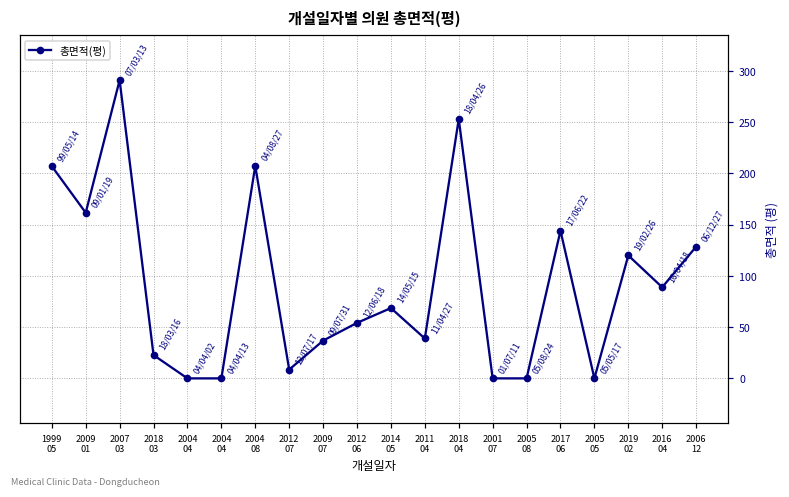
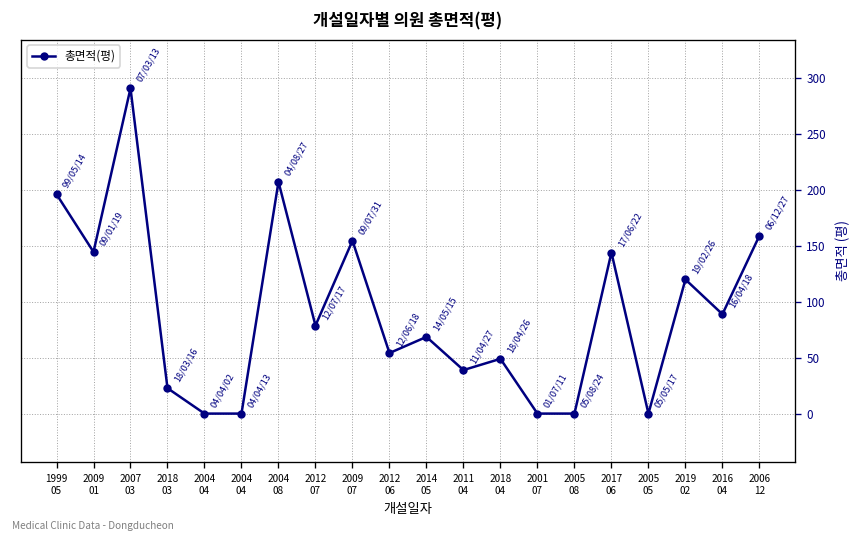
  {
-   "1999 05": 210,
-   "2009 01": 160,
-   "2012 07": 10,
-   "2009 07": 40,
+   "1999 05": 200,
+   "2009 01": 140,
+   "2012 07": 80,
+   "2009 07": 150,
    "2012 06": 50,
    "2011 04": 40,
-   "2018 04": 250,
-   "2006 12": 130
+   "2018 04": 50,
+   "2006 12": 160
  }
